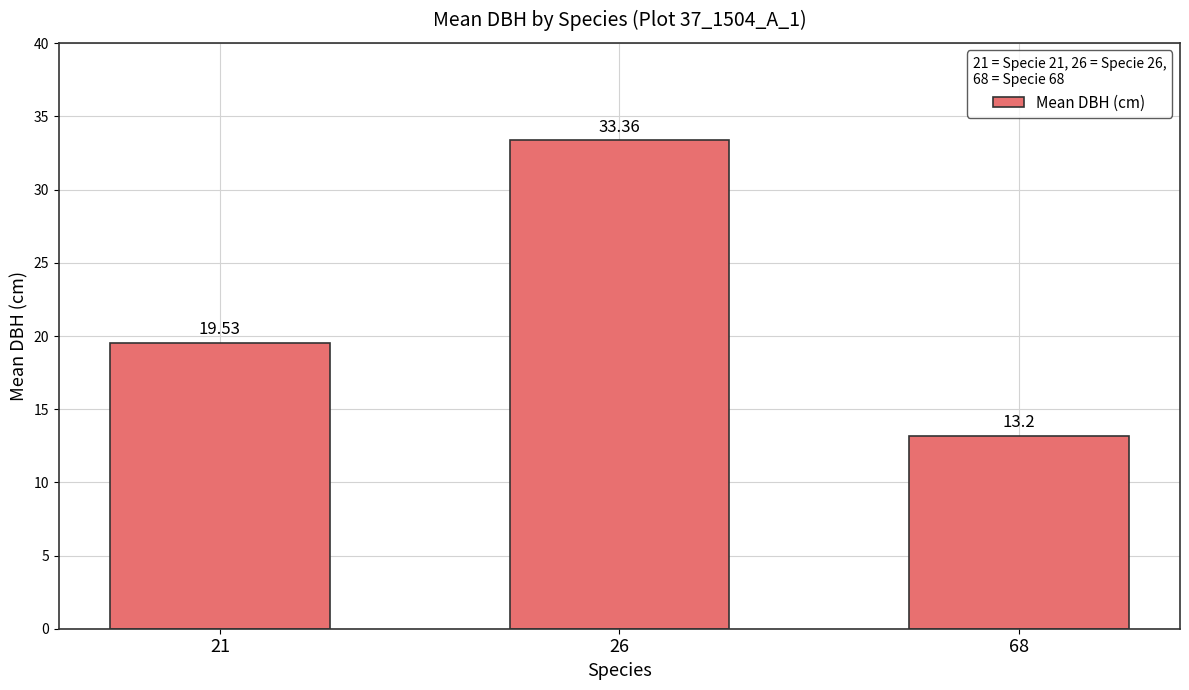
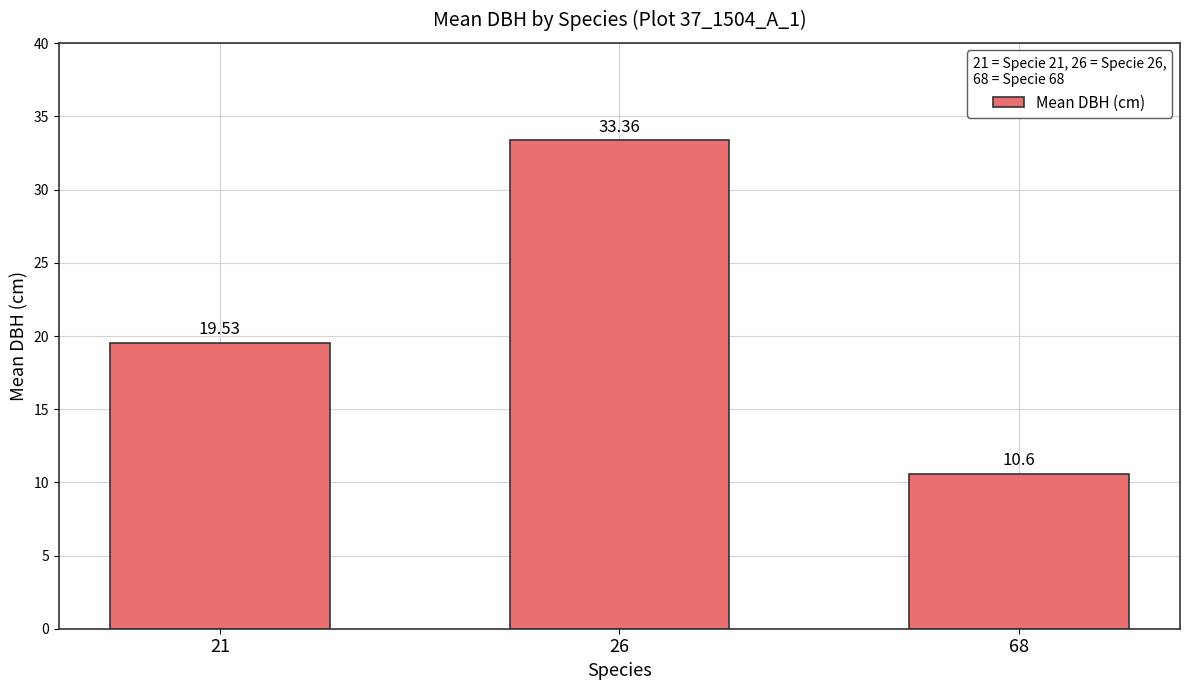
  {
    "21": 19.53,
    "26": 33.36,
-   "68": 13.2
+   "68": 10.6
  }
